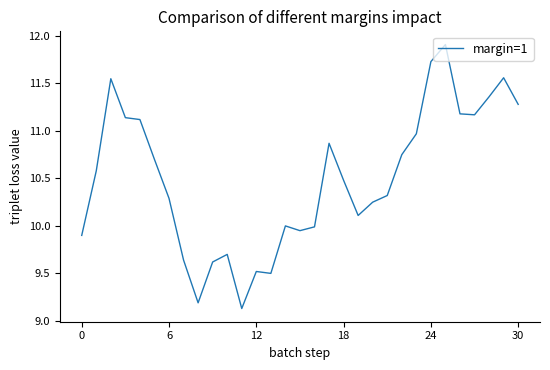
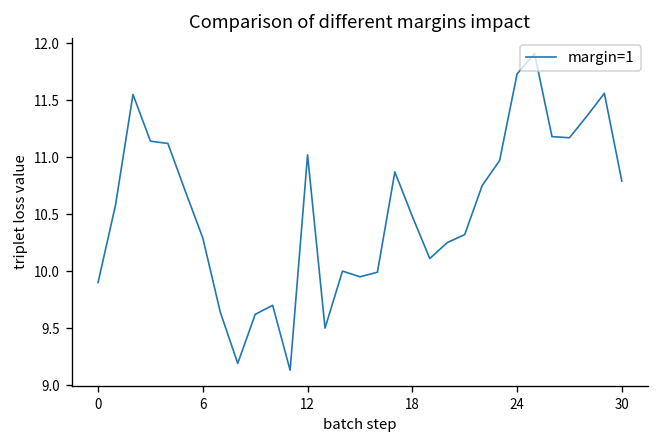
  {
    "0": 9.9,
    "6": 10.3,
-   "12": 9.5,
+   "12": 11.0,
    "18": 10.5,
    "24": 11.7,
-   "30": 11.3
+   "30": 10.8
  }
